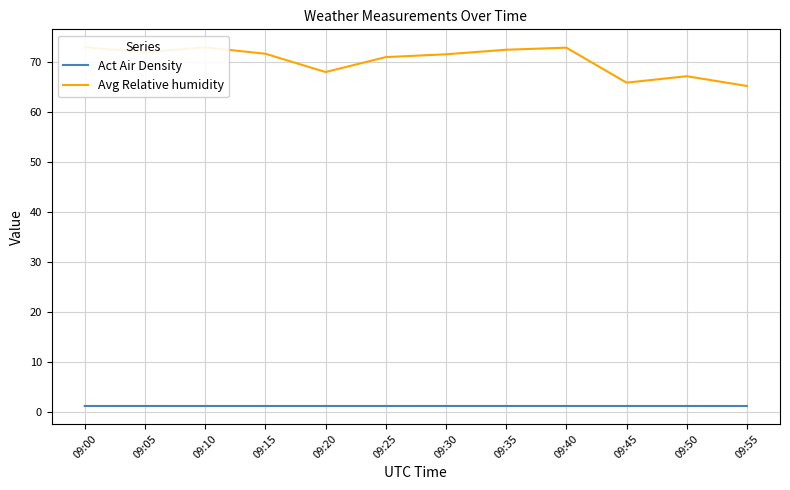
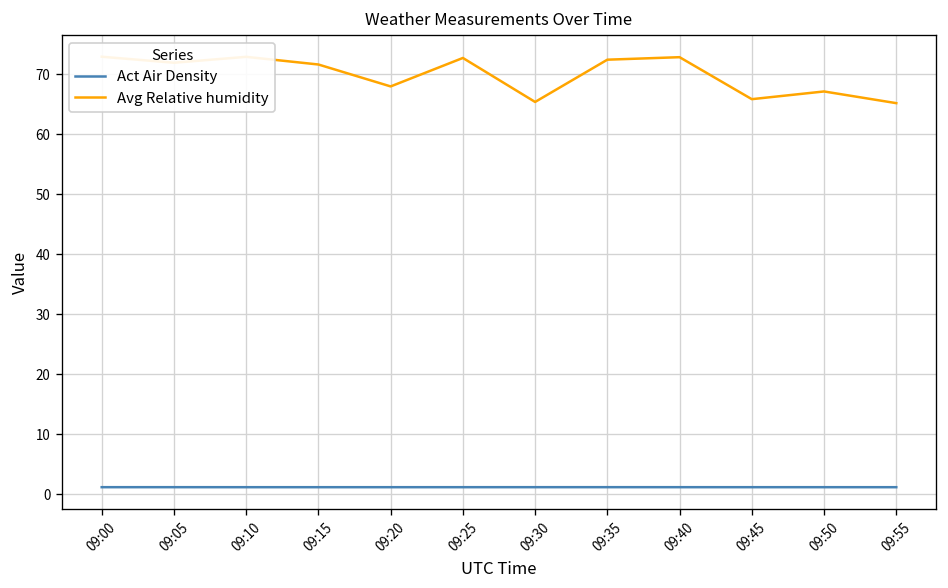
  {
    "Act Air Density": {
      "09:00": 1,
      "09:05": 1,
      "09:10": 1,
      "09:15": 1,
      "09:20": 1,
      "09:25": 1,
      "09:30": 1,
      "09:35": 1,
      "09:40": 1,
      "09:45": 1,
      "09:50": 1,
      "09:55": 1
    },
    "Avg Relative humidity": {
      "09:15": 72,
      "09:20": 68,
-     "09:25": 71,
-     "09:30": 71,
+     "09:25": 73,
+     "09:30": 65,
      "09:35": 72,
      "09:40": 73,
      "09:45": 66,
      "09:50": 67,
      "09:55": 65
    }
  }
